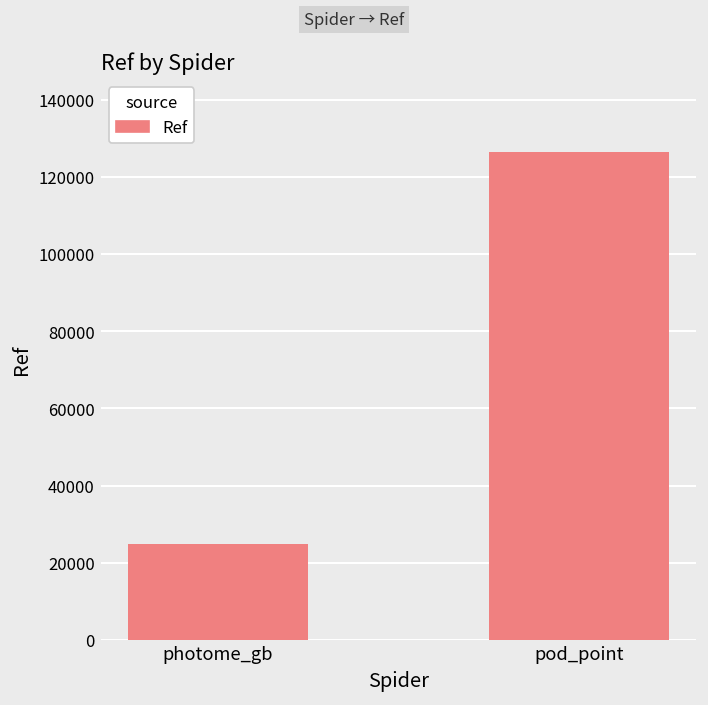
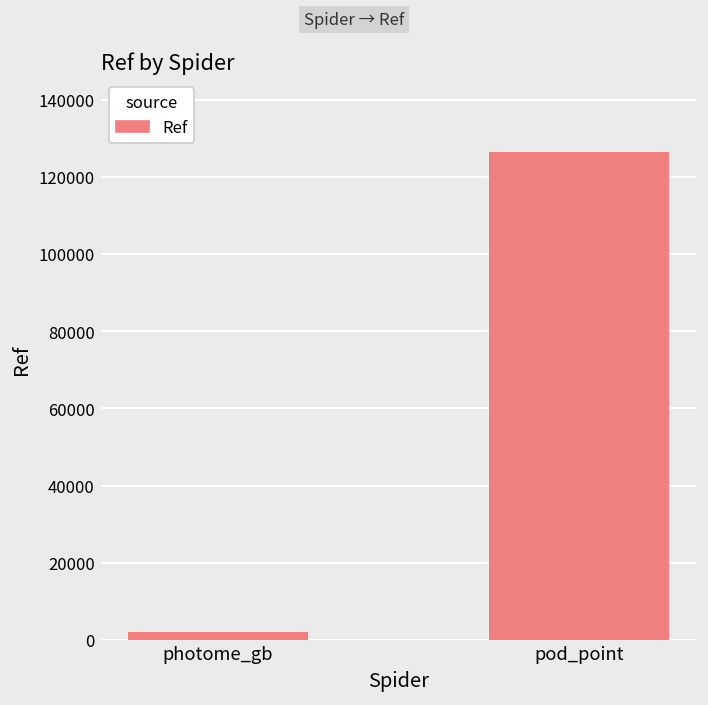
  {
-   "photome_gb": 25000,
+   "photome_gb": 2000,
    "pod_point": 127000
  }
